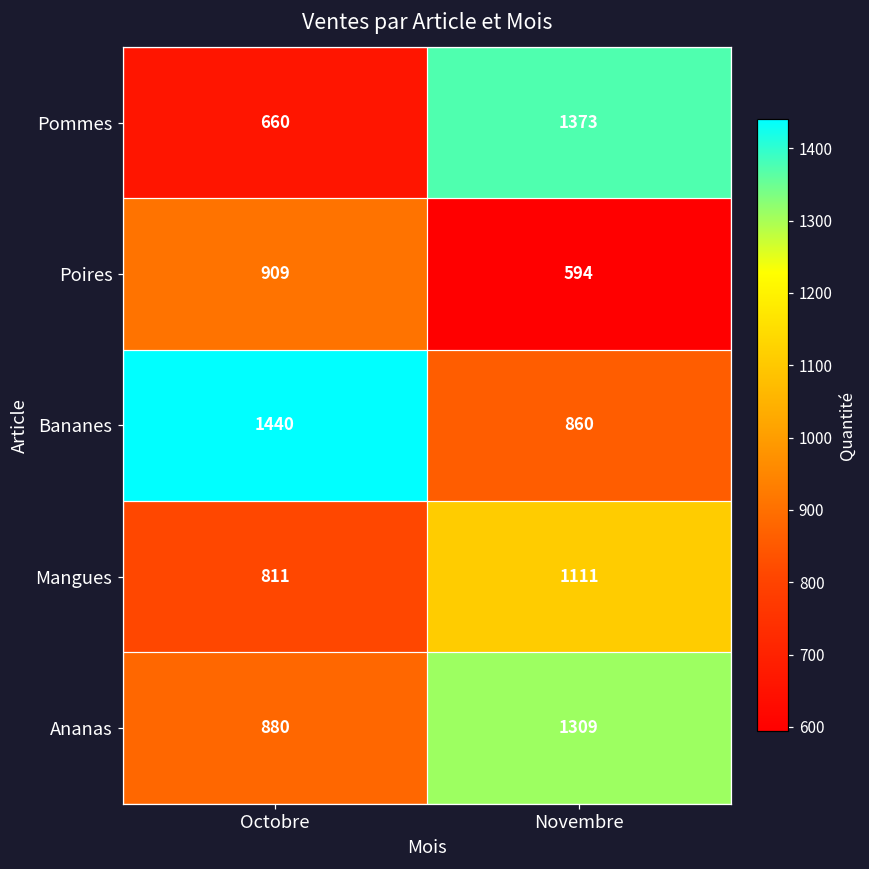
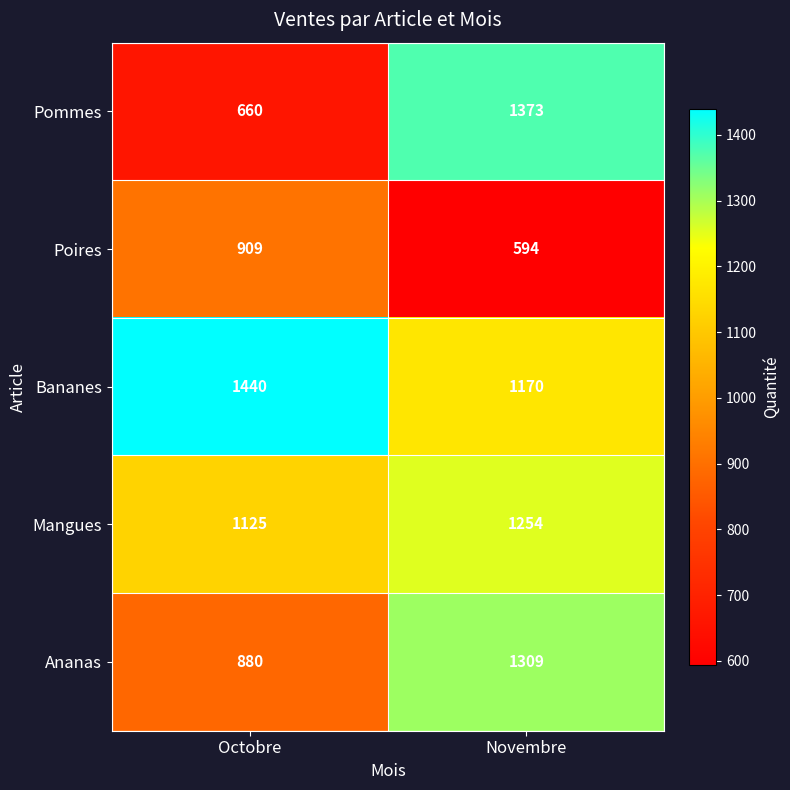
  {
    "Pommes": {
      "Octobre": 660,
      "Novembre": 1373
    },
    "Poires": {
      "Octobre": 909,
      "Novembre": 594
    },
    "Bananes": {
      "Octobre": 1440,
-     "Novembre": 860
+     "Novembre": 1170
    },
    "Mangues": {
-     "Octobre": 811,
-     "Novembre": 1111
+     "Octobre": 1125,
+     "Novembre": 1254
    },
    "Ananas": {
      "Octobre": 880,
      "Novembre": 1309
    }
  }
